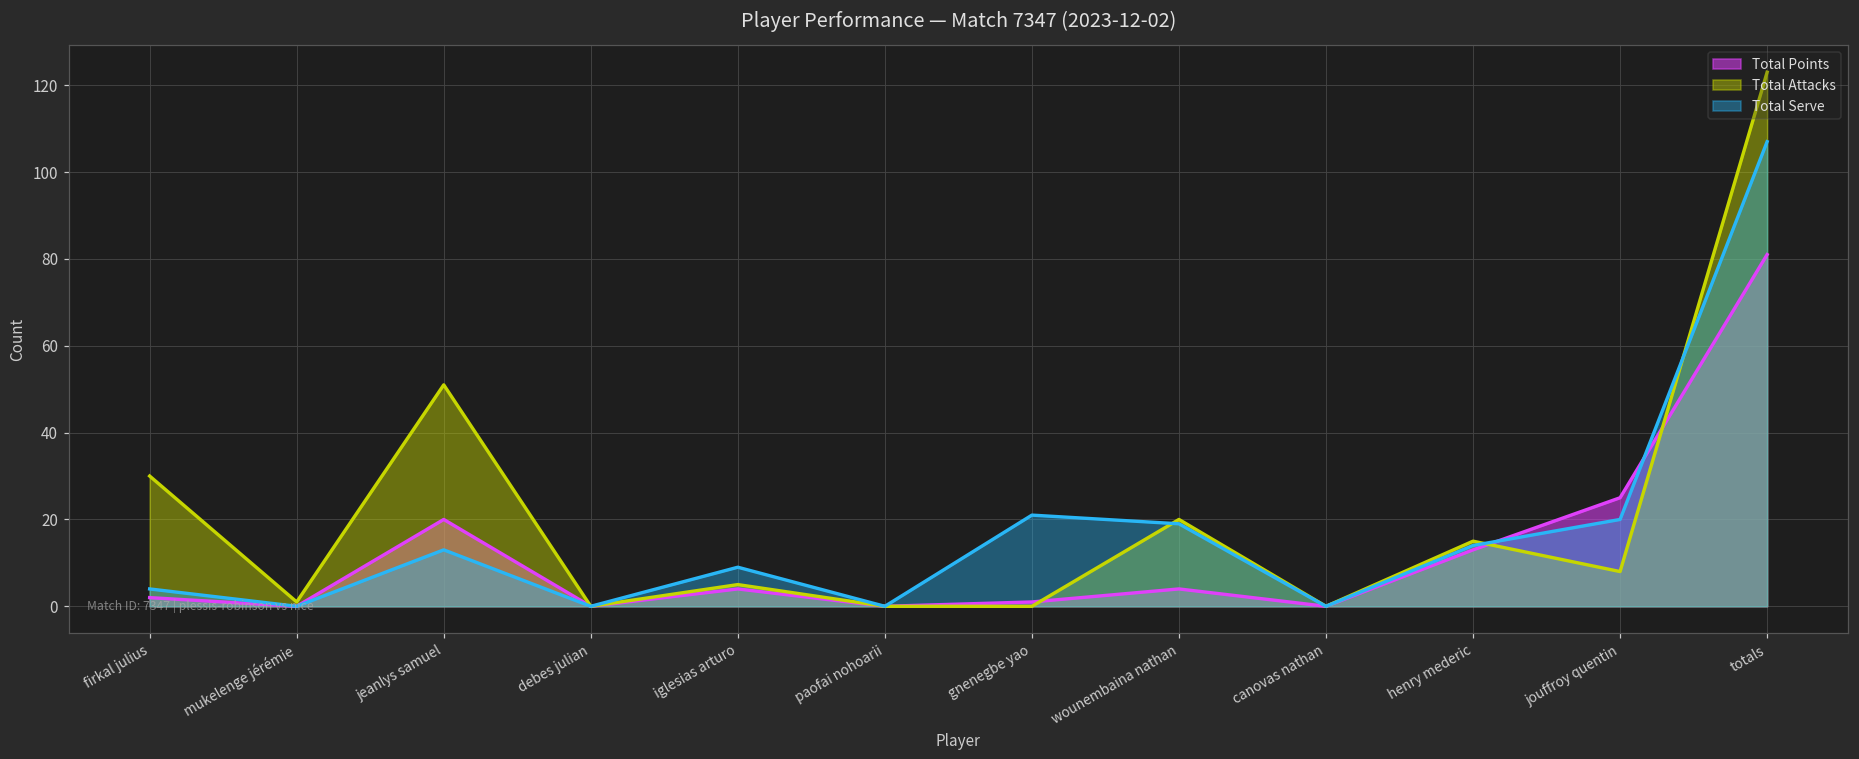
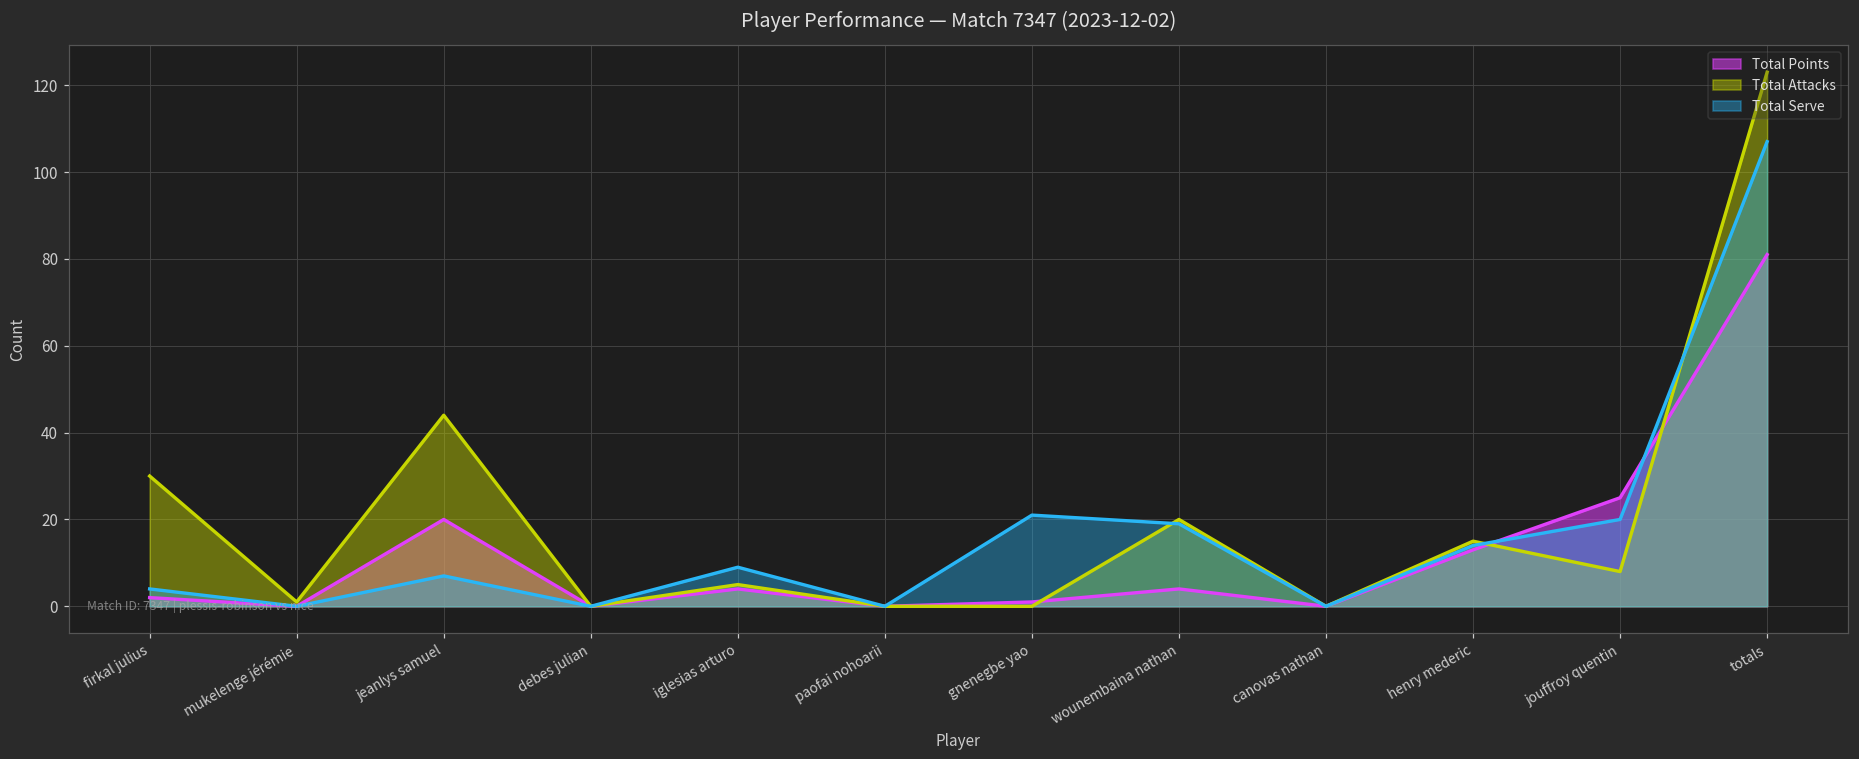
  {
    "Total Points": {
      "firkal julius": 2,
      "jeanlys samuel": 20,
      "iglesias arturo": 4,
      "gnenegbe yao": 1,
      "wounembaina nathan": 4,
      "henry mederic": 13,
      "jouffroy quentin": 25,
      "totals": 81
    },
    "Total Attacks": {
      "firkal julius": 30,
-     "jeanlys samuel": 51,
+     "jeanlys samuel": 44,
      "iglesias arturo": 5,
      "gnenegbe yao": 0,
      "wounembaina nathan": 20,
      "henry mederic": 15,
      "jouffroy quentin": 8
    },
    "Total Serve": {
      "firkal julius": 4,
-     "jeanlys samuel": 13,
+     "jeanlys samuel": 7,
      "iglesias arturo": 9,
      "gnenegbe yao": 21,
      "wounembaina nathan": 19,
      "henry mederic": 14,
      "jouffroy quentin": 20,
      "totals": 107
    }
  }
